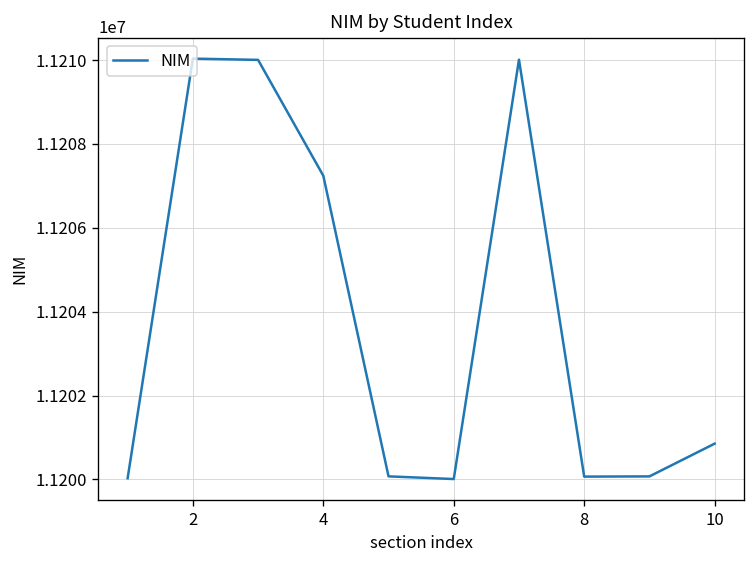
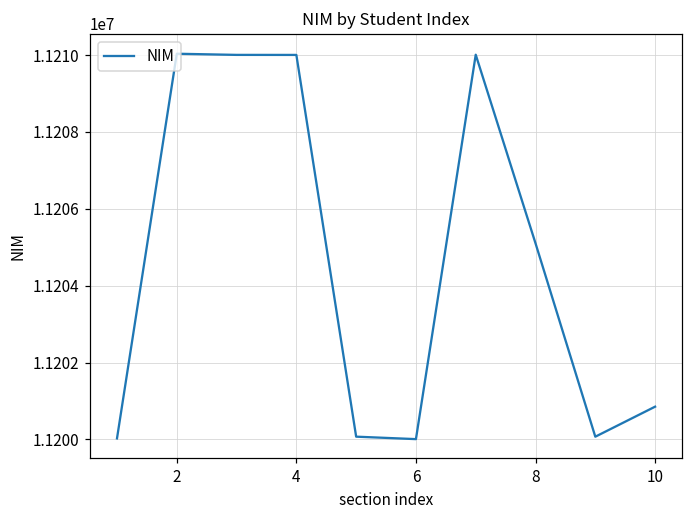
  {
-   "4": 11207200,
+   "4": 11210000,
    "6": 11200000,
-   "8": 11200100,
+   "8": 11205100,
    "10": 11200900
  }
